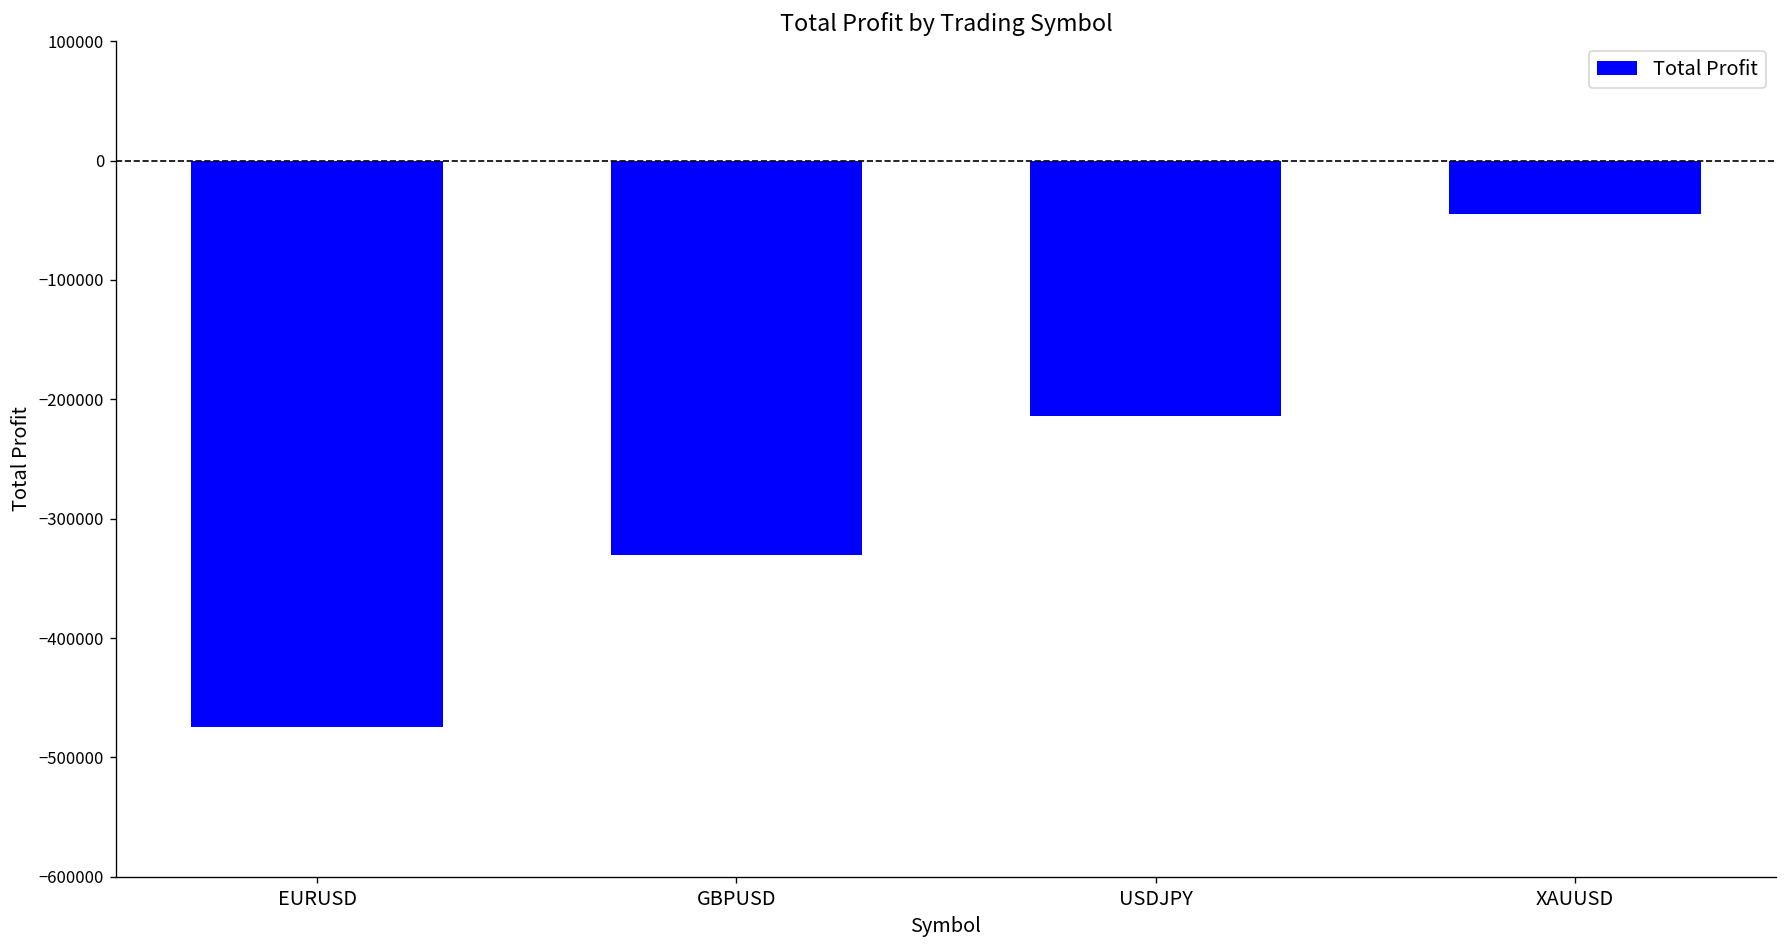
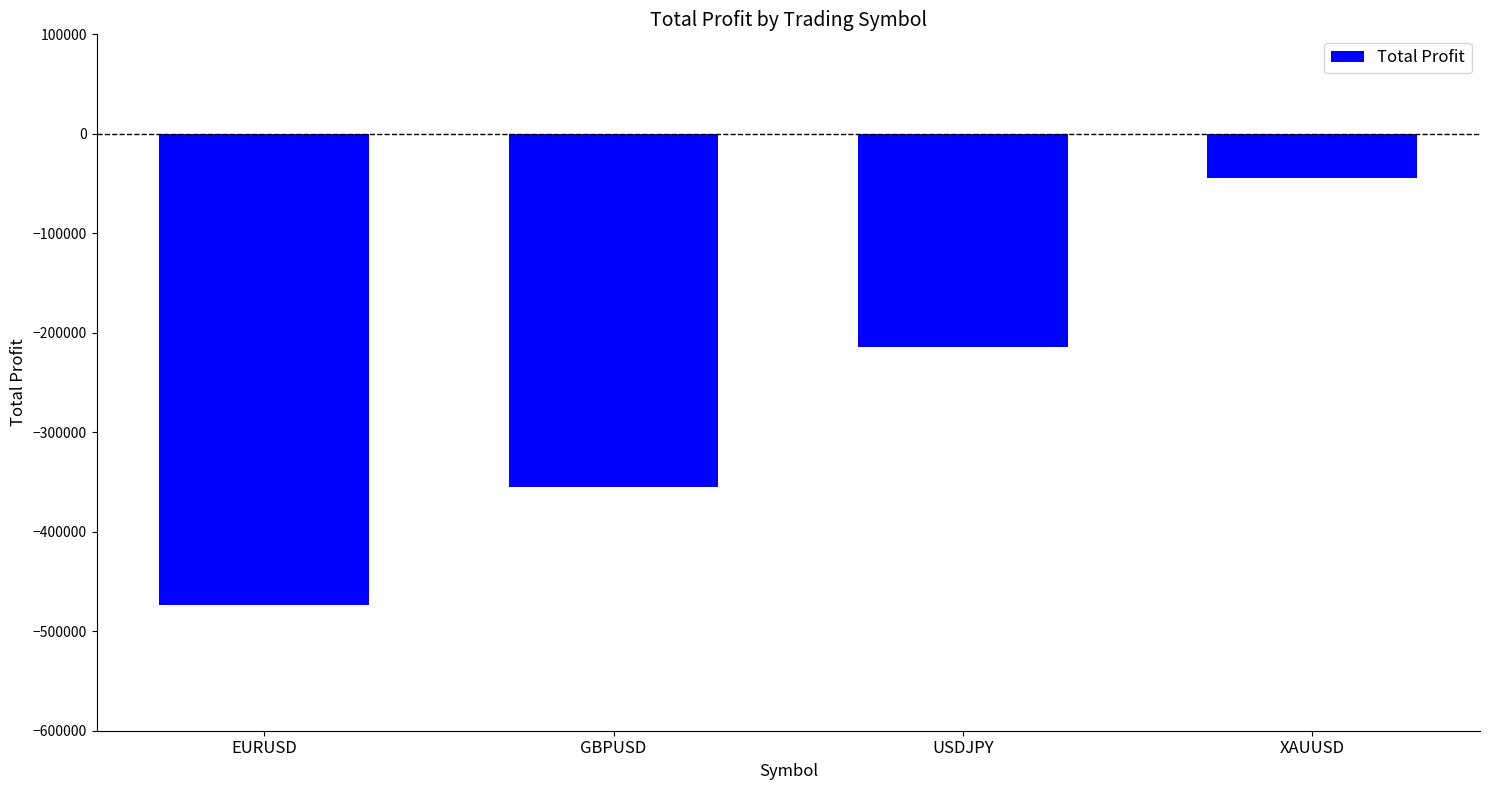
  {
    "EURUSD": -470000,
-   "GBPUSD": -330000,
+   "GBPUSD": -360000,
    "USDJPY": -210000,
    "XAUUSD": -40000
  }
